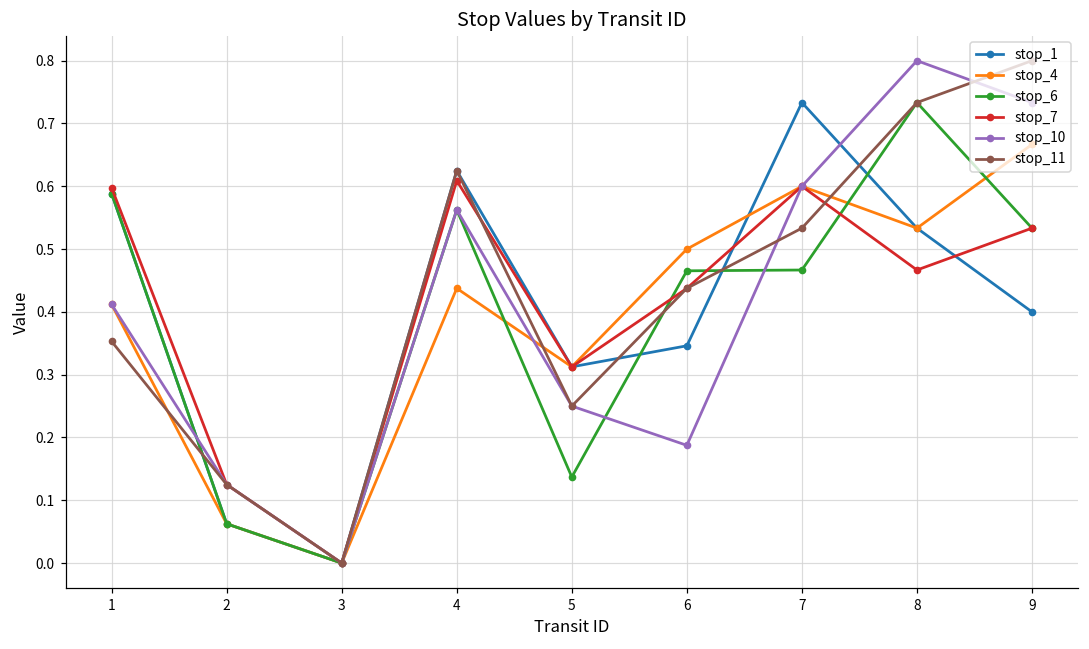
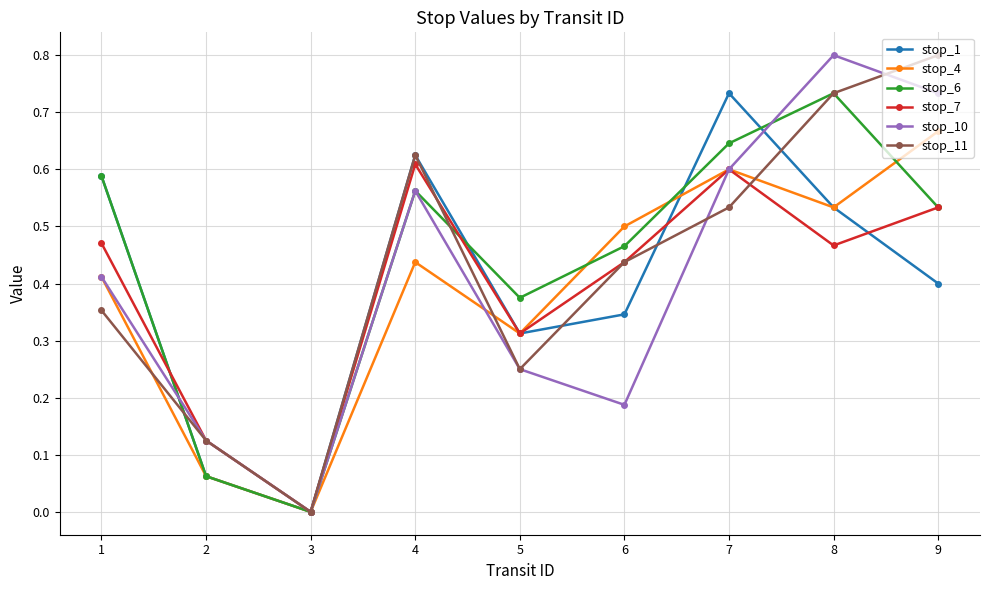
  {
    "stop_1": {
      "6": 0.35,
      "7": 0.73,
      "9": 0.40
    },
    "stop_4": {
      "4": 0.44,
      "6": 0.50
    },
    "stop_6": {
-     "5": 0.14,
+     "5": 0.38,
      "6": 0.47,
-     "7": 0.47
+     "7": 0.65
    },
    "stop_7": {
-     "1": 0.60,
+     "1": 0.47,
      "4": 0.61,
      "8": 0.47
    },
    "stop_10": {
      "6": 0.19,
      "8": 0.80
    },
    "stop_11": {
      "1": 0.35,
      "7": 0.53
    }
  }
